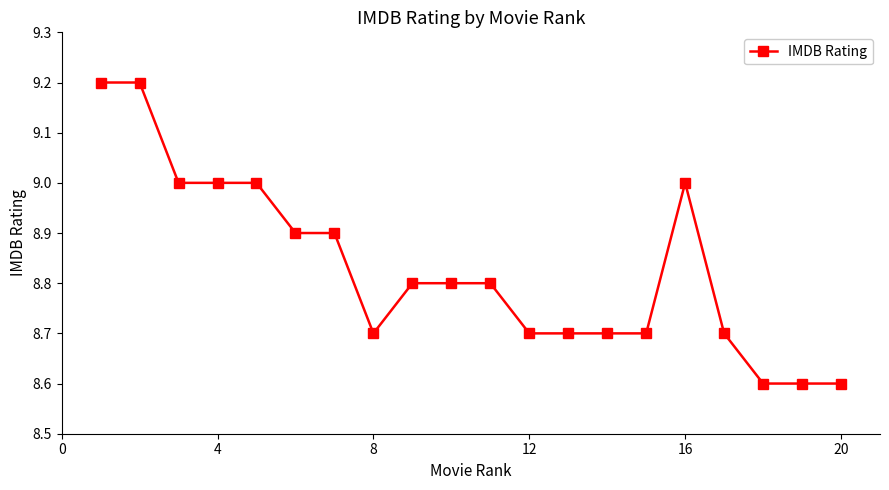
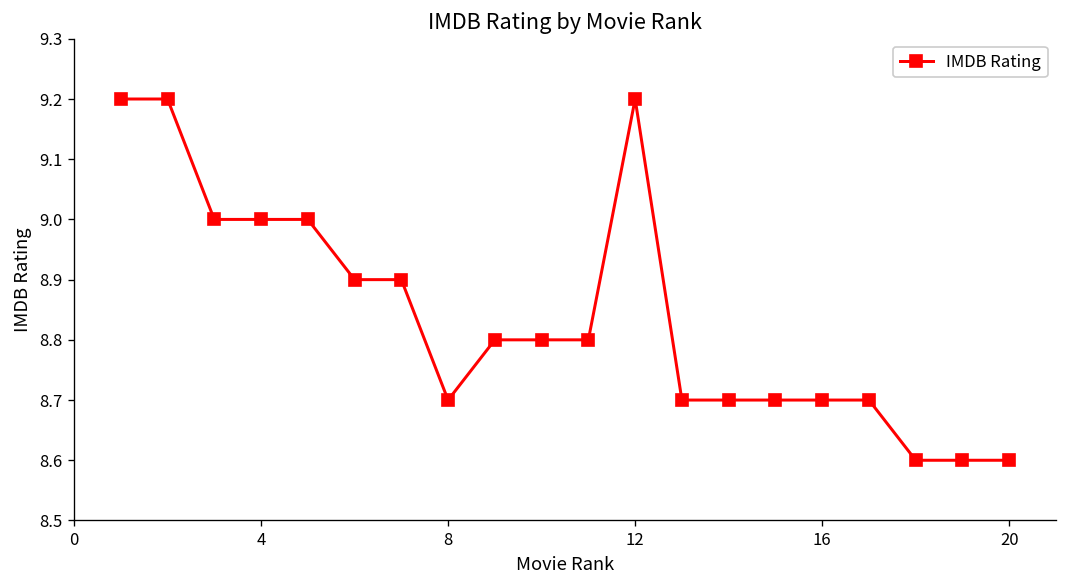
  {
    "4": 9.0,
    "8": 8.7,
-   "12": 8.7,
-   "16": 9.0,
+   "12": 9.2,
+   "16": 8.7,
    "20": 8.6
  }
